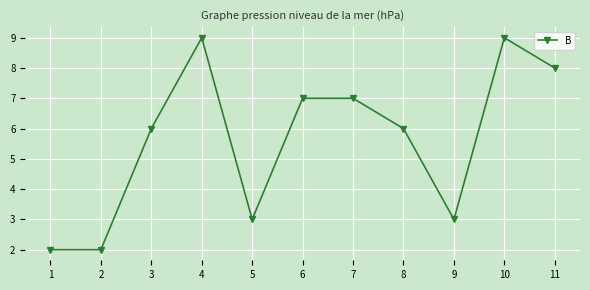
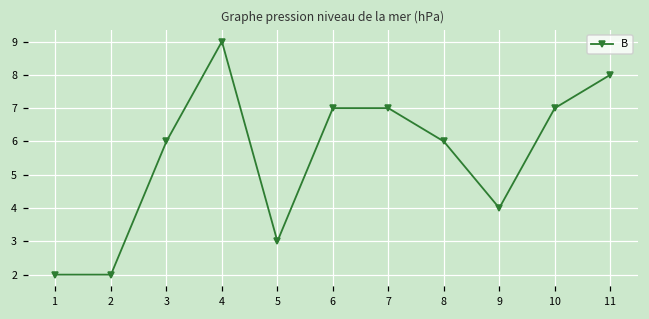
  {
    "1": 2,
    "2": 2,
    "3": 6,
    "4": 9,
    "5": 3,
    "6": 7,
    "7": 7,
    "8": 6,
-   "9": 3,
-   "10": 9,
+   "9": 4,
+   "10": 7,
    "11": 8
  }
